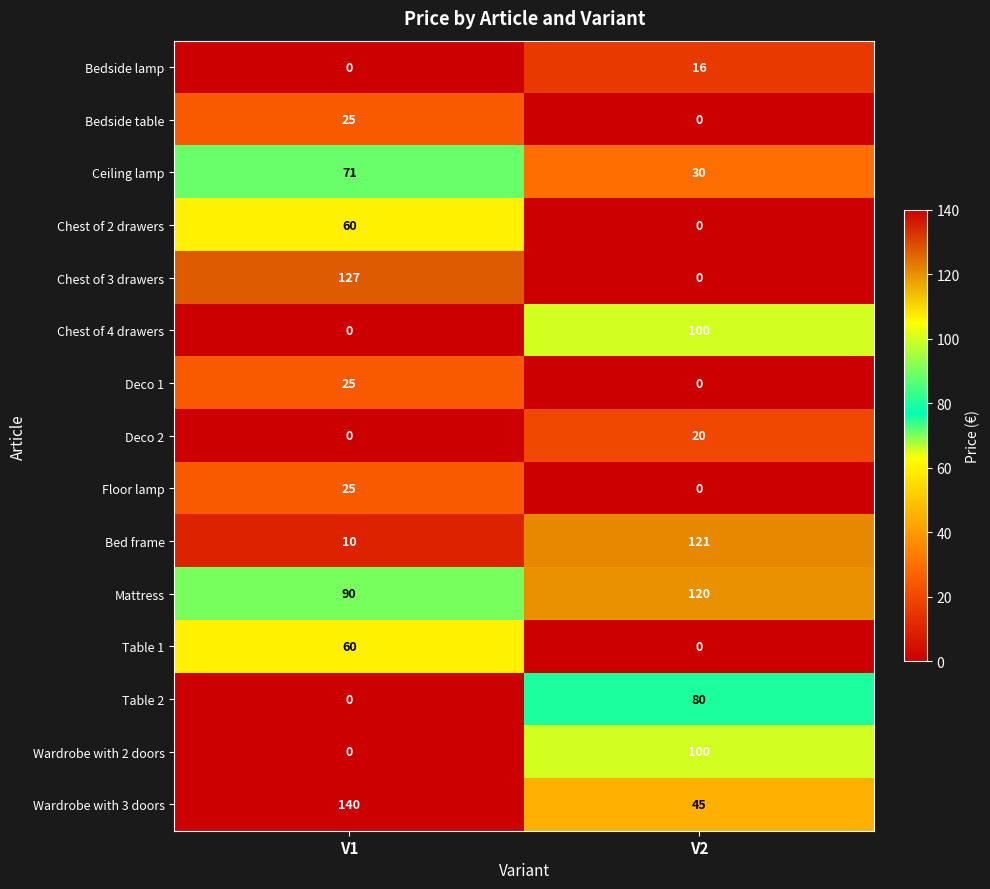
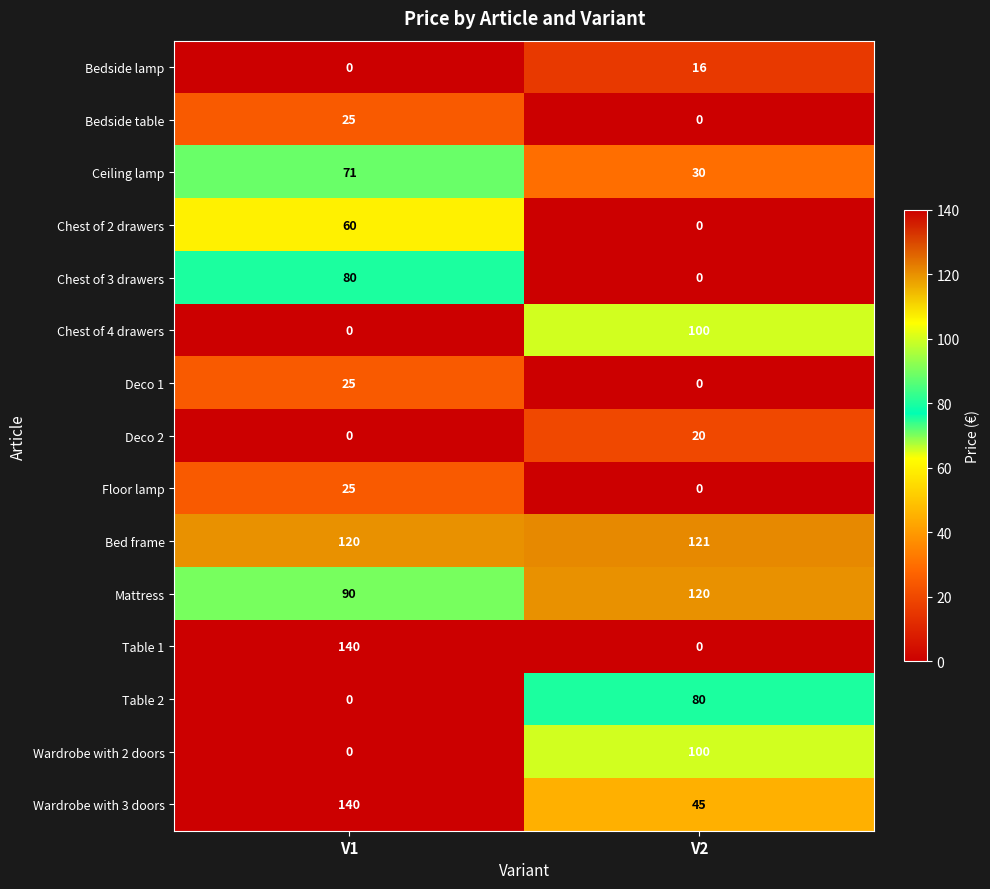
  {
    "Bedside lamp": {
      "V1": 0,
      "V2": 16
    },
    "Bedside table": {
      "V1": 25,
      "V2": 0
    },
    "Ceiling lamp": {
      "V1": 71,
      "V2": 30
    },
    "Chest of 2 drawers": {
      "V1": 60,
      "V2": 0
    },
    "Chest of 3 drawers": {
-     "V1": 127,
+     "V1": 80,
      "V2": 0
    },
    "Chest of 4 drawers": {
      "V1": 0,
      "V2": 100
    },
    "Deco 1": {
      "V1": 25,
      "V2": 0
    },
    "Deco 2": {
      "V1": 0,
      "V2": 20
    },
    "Floor lamp": {
      "V1": 25,
      "V2": 0
    },
    "Bed frame": {
-     "V1": 10,
+     "V1": 120,
      "V2": 121
    },
    "Mattress": {
      "V1": 90,
      "V2": 120
    },
    "Table 1": {
-     "V1": 60,
+     "V1": 140,
      "V2": 0
    },
    "Table 2": {
      "V1": 0,
      "V2": 80
    },
    "Wardrobe with 2 doors": {
      "V1": 0,
      "V2": 100
    },
    "Wardrobe with 3 doors": {
      "V1": 140,
      "V2": 45
    }
  }
